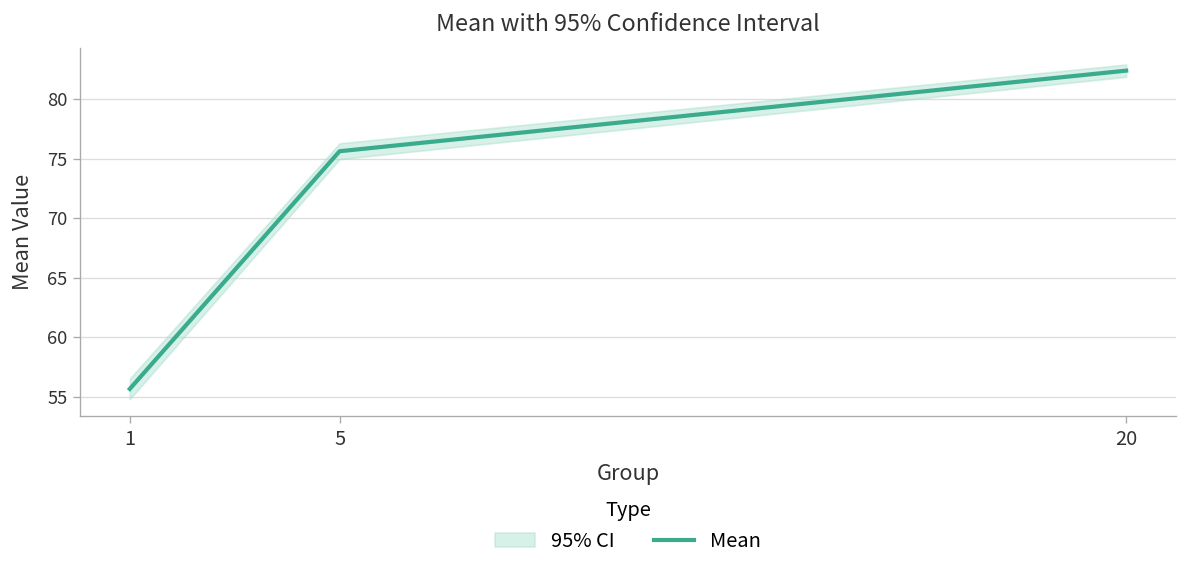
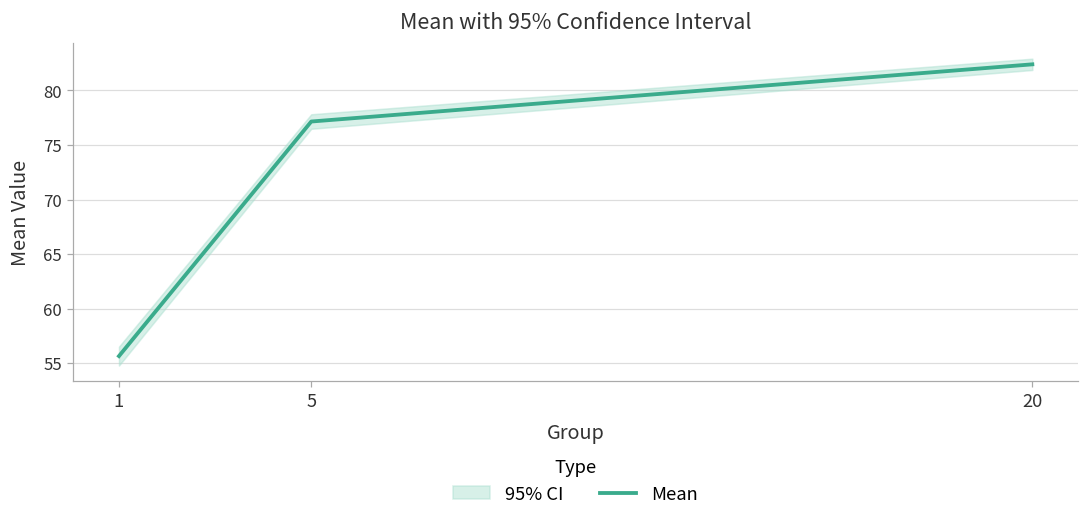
  {
    "Mean": {
      "1": 56,
-     "5": 76,
+     "5": 77,
      "20": 82
    }
  }
